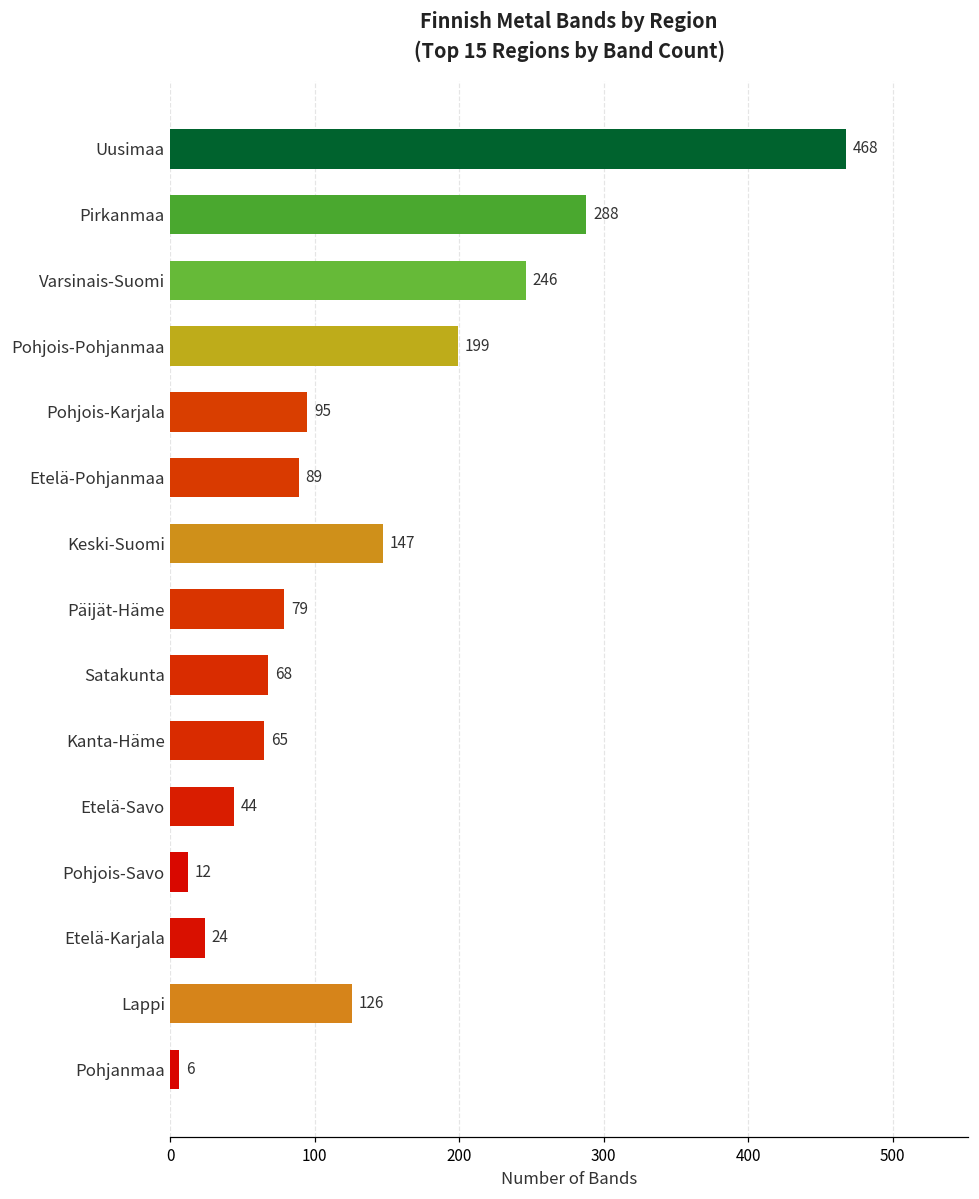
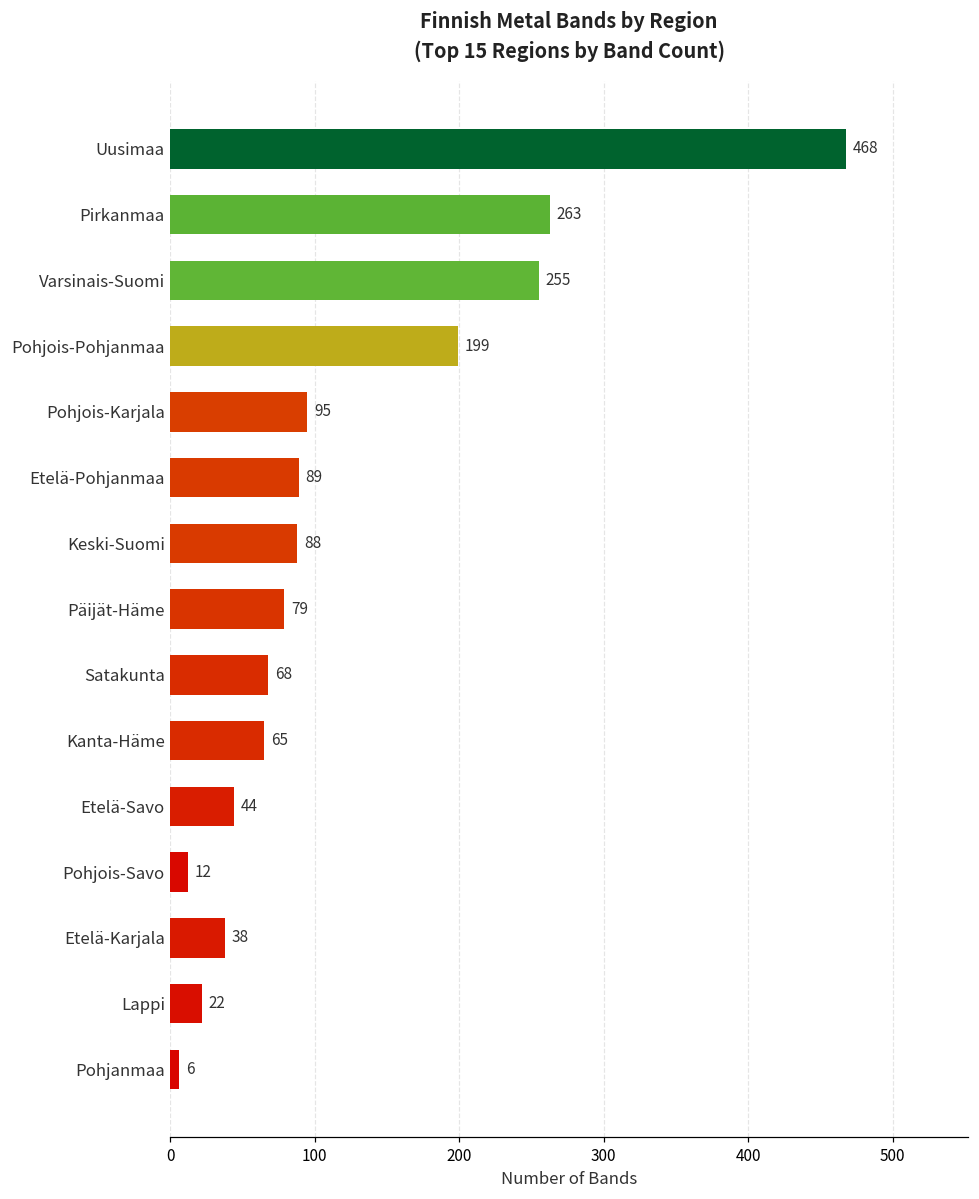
  {
    "Uusimaa": 468,
-   "Pirkanmaa": 288,
-   "Varsinais-Suomi": 246,
+   "Pirkanmaa": 263,
+   "Varsinais-Suomi": 255,
    "Pohjois-Pohjanmaa": 199,
    "Pohjois-Karjala": 95,
    "Etelä-Pohjanmaa": 89,
-   "Keski-Suomi": 147,
+   "Keski-Suomi": 88,
    "Päijät-Häme": 79,
    "Satakunta": 68,
    "Kanta-Häme": 65,
    "Etelä-Savo": 44,
    "Pohjois-Savo": 12,
-   "Etelä-Karjala": 24,
-   "Lappi": 126,
+   "Etelä-Karjala": 38,
+   "Lappi": 22,
    "Pohjanmaa": 6
  }
